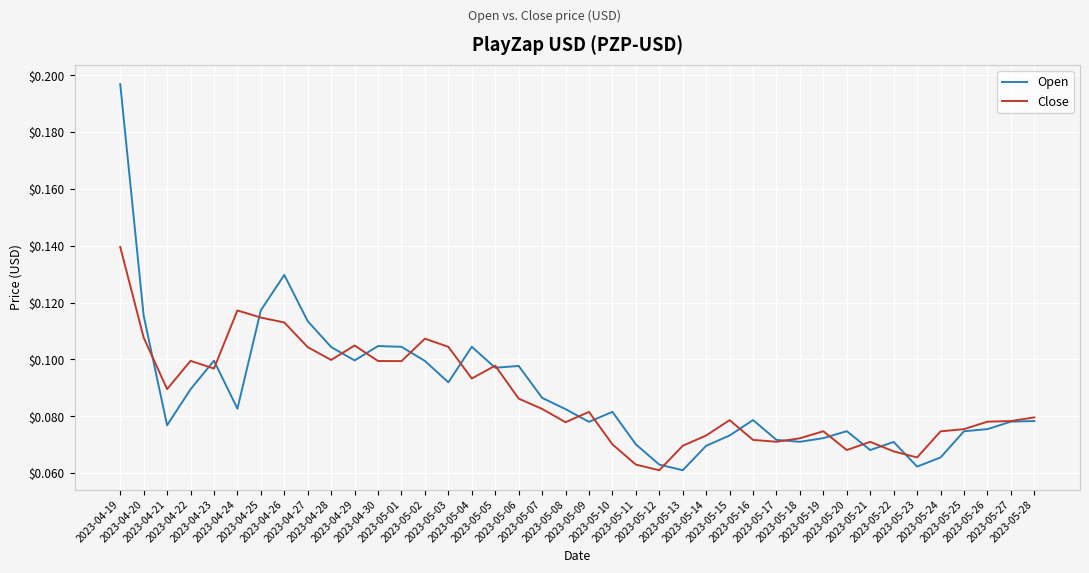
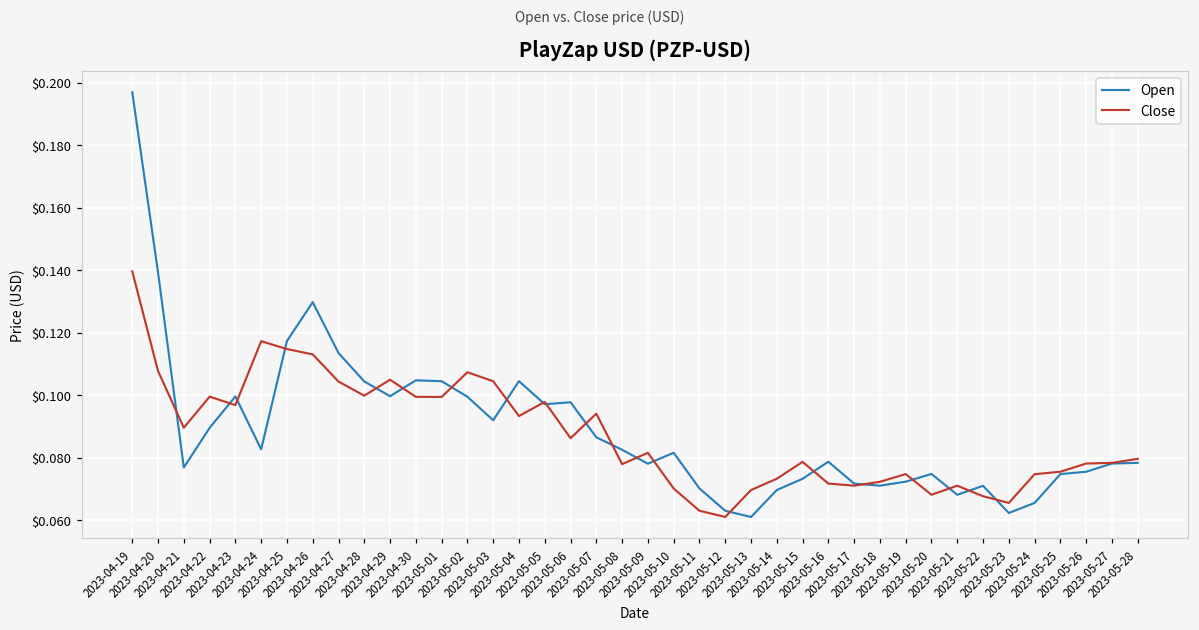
  {
    "Open": {
      "2023-04-19": "$0.197",
-     "2023-04-20": "$0.115",
+     "2023-04-20": "$0.139",
      "2023-04-21": "$0.077",
      "2023-04-22": "$0.090",
      "2023-04-23": "$0.100",
      "2023-04-24": "$0.083",
      "2023-04-25": "$0.117",
      "2023-04-26": "$0.130",
      "2023-04-27": "$0.113",
      "2023-04-28": "$0.104",
      "2023-04-29": "$0.100",
      "2023-04-30": "$0.105",
      "2023-05-01": "$0.104",
      "2023-05-02": "$0.099",
      "2023-05-03": "$0.092",
      "2023-05-04": "$0.104",
      "2023-05-06": "$0.098",
      "2023-05-07": "$0.086",
      "2023-05-08": "$0.083",
      "2023-05-09": "$0.078",
      "2023-05-10": "$0.082",
      "2023-05-11": "$0.070",
      "2023-05-12": "$0.063",
      "2023-05-13": "$0.061",
      "2023-05-14": "$0.070",
      "2023-05-15": "$0.073",
      "2023-05-16": "$0.079",
      "2023-05-18": "$0.071",
      "2023-05-19": "$0.072",
      "2023-05-20": "$0.075",
      "2023-05-21": "$0.068",
      "2023-05-22": "$0.071",
      "2023-05-23": "$0.062",
      "2023-05-24": "$0.066",
      "2023-05-26": "$0.075",
      "2023-05-28": "$0.078"
    },
    "Close": {
      "2023-04-19": "$0.140",
      "2023-04-20": "$0.108",
      "2023-04-21": "$0.090",
      "2023-04-22": "$0.100",
      "2023-04-23": "$0.097",
      "2023-04-24": "$0.117",
      "2023-04-25": "$0.115",
      "2023-04-26": "$0.113",
      "2023-04-27": "$0.104",
      "2023-04-28": "$0.100",
      "2023-04-29": "$0.105",
      "2023-04-30": "$0.099",
      "2023-05-01": "$0.099",
      "2023-05-02": "$0.107",
      "2023-05-03": "$0.104",
      "2023-05-04": "$0.093",
      "2023-05-06": "$0.086",
-     "2023-05-07": "$0.083",
+     "2023-05-07": "$0.094",
      "2023-05-08": "$0.078",
      "2023-05-09": "$0.082",
      "2023-05-10": "$0.070",
      "2023-05-11": "$0.063",
      "2023-05-12": "$0.061",
      "2023-05-13": "$0.070",
      "2023-05-14": "$0.073",
      "2023-05-15": "$0.079",
      "2023-05-16": "$0.072",
      "2023-05-18": "$0.072",
      "2023-05-19": "$0.075",
      "2023-05-20": "$0.068",
      "2023-05-21": "$0.071",
      "2023-05-22": "$0.068",
      "2023-05-23": "$0.066",
      "2023-05-24": "$0.075",
      "2023-05-26": "$0.078",
      "2023-05-28": "$0.080"
    }
  }
